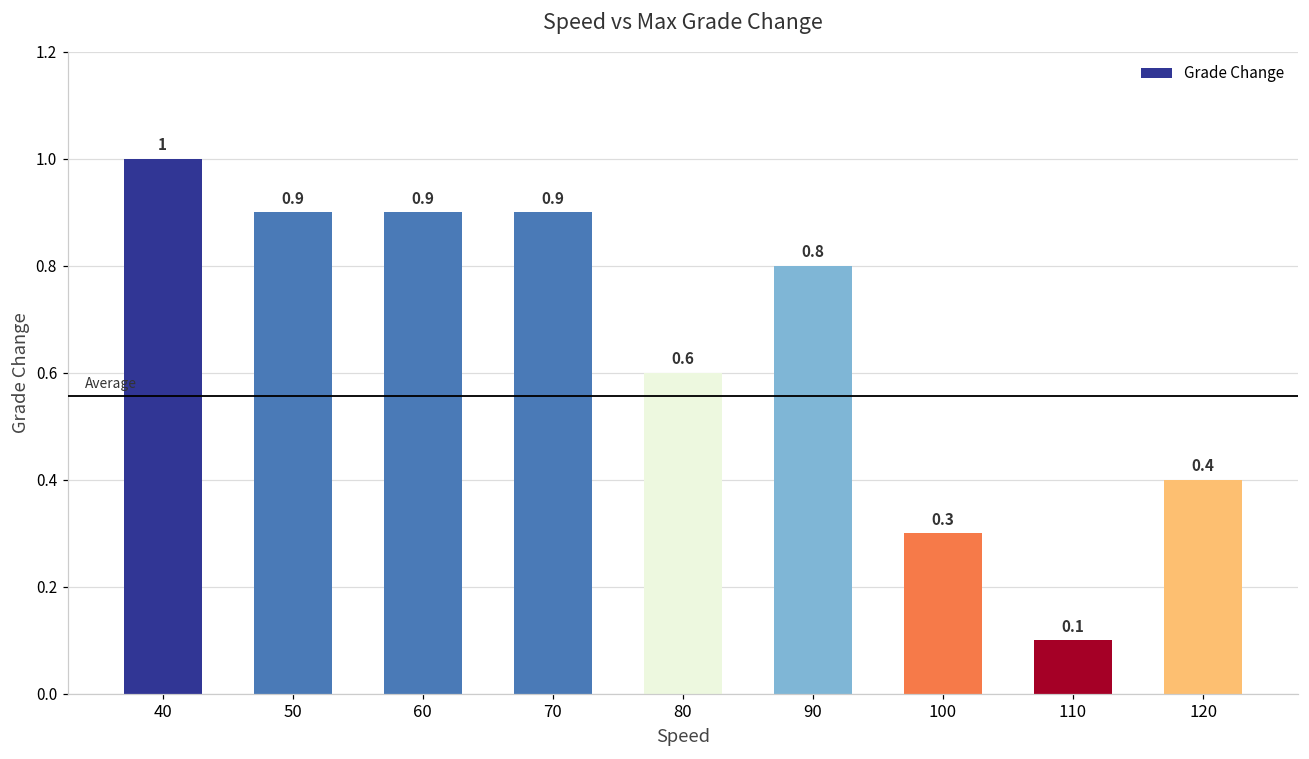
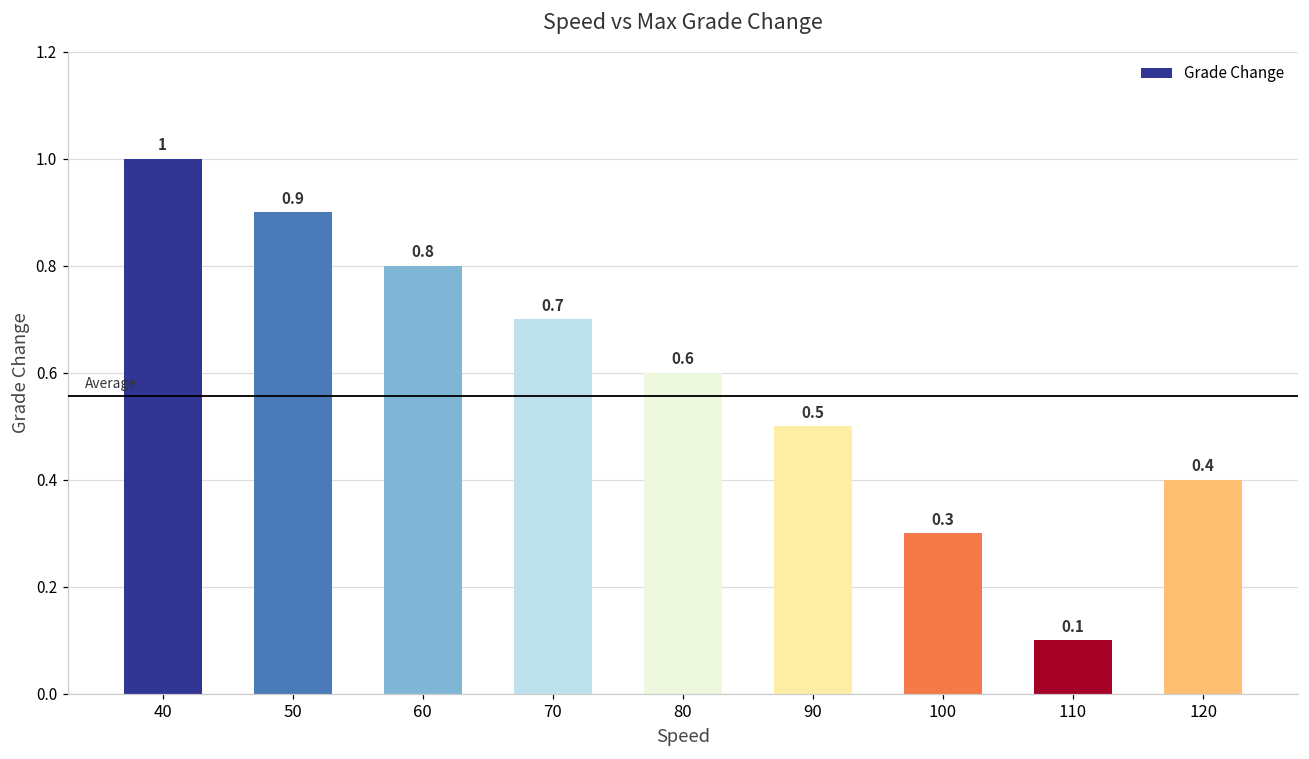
  {
    "40": 1,
    "50": 0.9,
-   "60": 0.9,
-   "70": 0.9,
+   "60": 0.8,
+   "70": 0.7,
    "80": 0.6,
-   "90": 0.8,
+   "90": 0.5,
    "100": 0.3,
    "110": 0.1,
    "120": 0.4
  }
